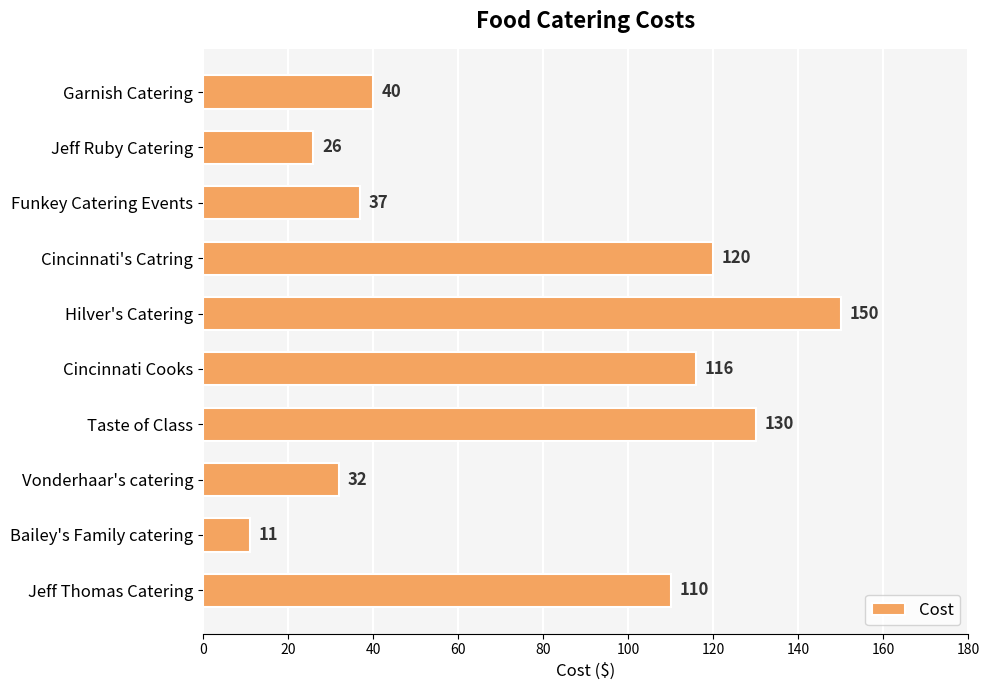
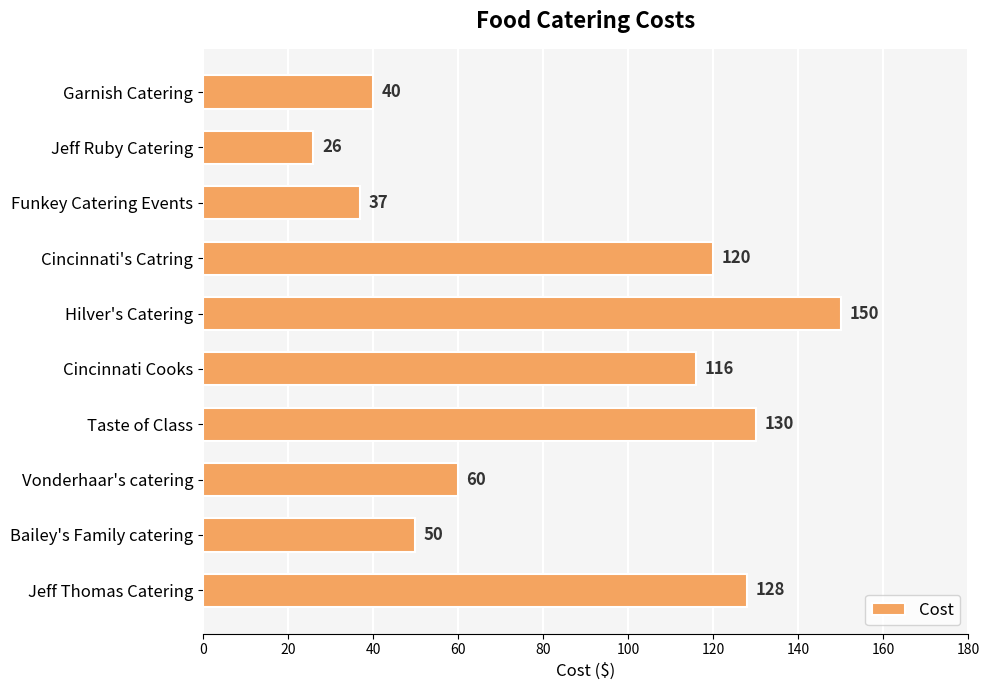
  {
    "Garnish Catering": 40,
    "Jeff Ruby Catering": 26,
    "Funkey Catering Events": 37,
    "Cincinnati's Catring": 120,
    "Hilver's Catering": 150,
    "Cincinnati Cooks": 116,
    "Taste of Class": 130,
-   "Vonderhaar's catering": 32,
-   "Bailey's Family catering": 11,
-   "Jeff Thomas Catering": 110
+   "Vonderhaar's catering": 60,
+   "Bailey's Family catering": 50,
+   "Jeff Thomas Catering": 128
  }
